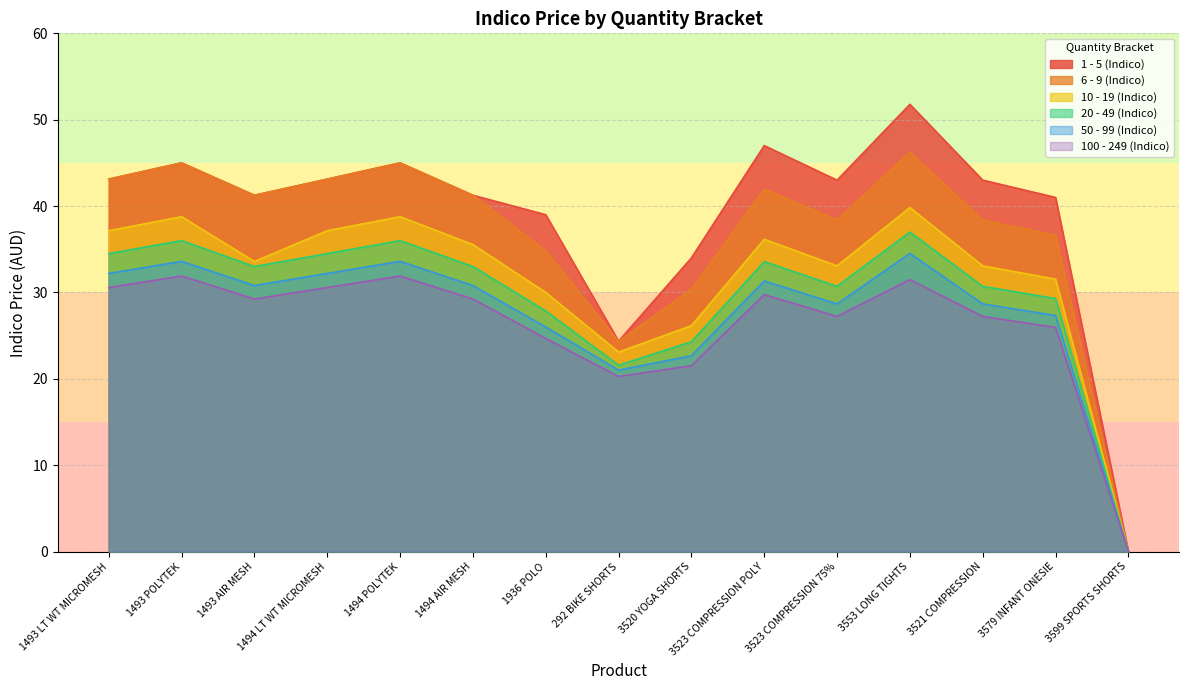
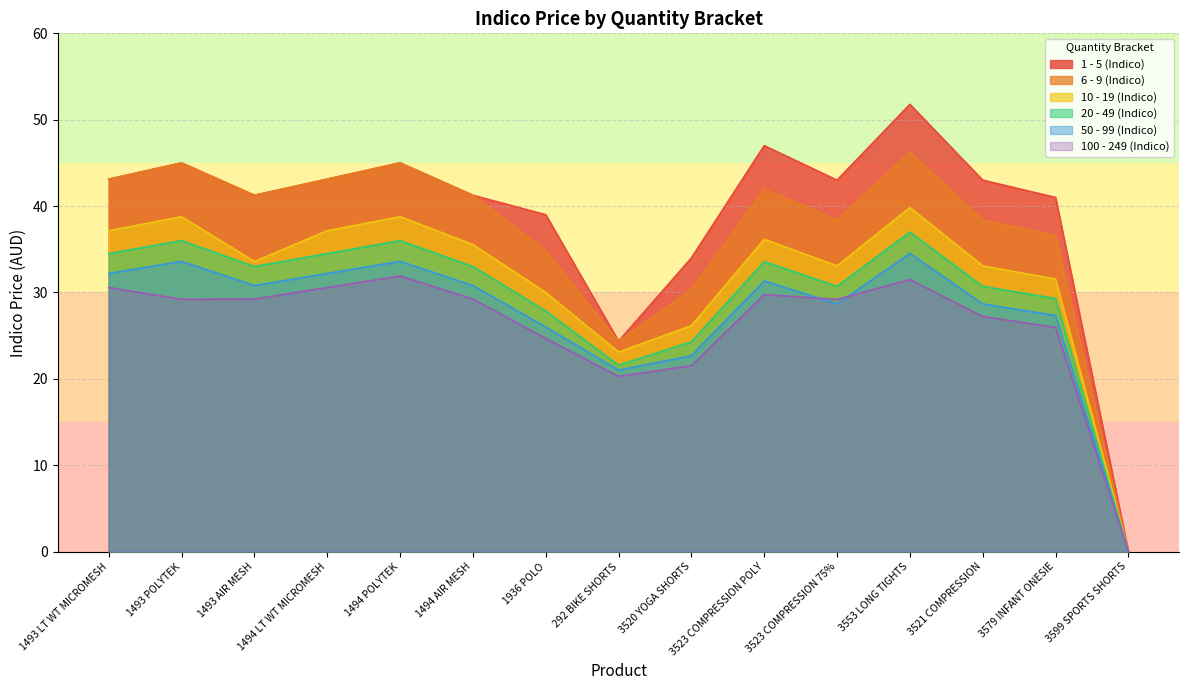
  {
    "10 - 19 (Indico)": {
      "1493 LT WT MICROMESH": 37,
      "1493 POLYTEK": 39,
      "1493 AIR MESH": 34,
      "1494 LT WT MICROMESH": 37,
      "1494 POLYTEK": 39,
      "1494 AIR MESH": 36,
      "1936 POLO": 30,
      "292 BIKE SHORTS": 23,
      "3520 YOGA SHORTS": 26,
      "3523 COMPRESSION POLY": 36,
      "3523 COMPRESSION 75%": 33,
      "3553 LONG TIGHTS": 40,
      "3521 COMPRESSION": 33,
      "3579 INFANT ONESIE": 32
    },
    "20 - 49 (Indico)": {
      "1493 LT WT MICROMESH": 35,
      "1493 POLYTEK": 36,
      "1493 AIR MESH": 33,
      "1494 LT WT MICROMESH": 35,
      "1494 POLYTEK": 36,
      "1494 AIR MESH": 33,
      "1936 POLO": 28,
      "292 BIKE SHORTS": 22,
      "3520 YOGA SHORTS": 24,
      "3523 COMPRESSION POLY": 34,
      "3523 COMPRESSION 75%": 31,
      "3553 LONG TIGHTS": 37,
      "3521 COMPRESSION": 31,
      "3579 INFANT ONESIE": 29
    },
    "50 - 99 (Indico)": {
      "1493 LT WT MICROMESH": 32,
      "1493 POLYTEK": 34,
      "1493 AIR MESH": 31,
      "1494 LT WT MICROMESH": 32,
      "1494 POLYTEK": 34,
      "1494 AIR MESH": 31,
      "1936 POLO": 26,
      "292 BIKE SHORTS": 21,
      "3520 YOGA SHORTS": 23,
      "3523 COMPRESSION POLY": 31,
      "3523 COMPRESSION 75%": 29,
      "3553 LONG TIGHTS": 35,
      "3521 COMPRESSION": 29,
      "3579 INFANT ONESIE": 27
    },
    "100 - 249 (Indico)": {
      "1493 LT WT MICROMESH": 31,
-     "1493 POLYTEK": 32,
+     "1493 POLYTEK": 29,
      "1493 AIR MESH": 29,
      "1494 LT WT MICROMESH": 31,
      "1494 POLYTEK": 32,
      "1494 AIR MESH": 29,
      "1936 POLO": 25,
      "292 BIKE SHORTS": 20,
      "3520 YOGA SHORTS": 22,
      "3523 COMPRESSION POLY": 30,
-     "3523 COMPRESSION 75%": 27,
+     "3523 COMPRESSION 75%": 29,
      "3553 LONG TIGHTS": 31,
      "3521 COMPRESSION": 27,
      "3579 INFANT ONESIE": 26
    }
  }
